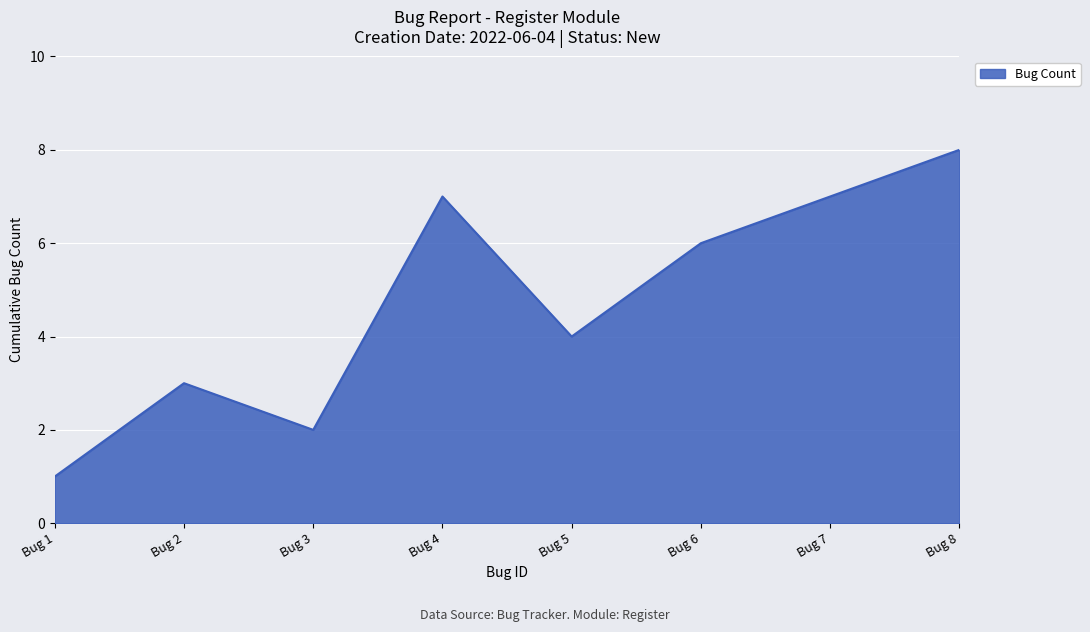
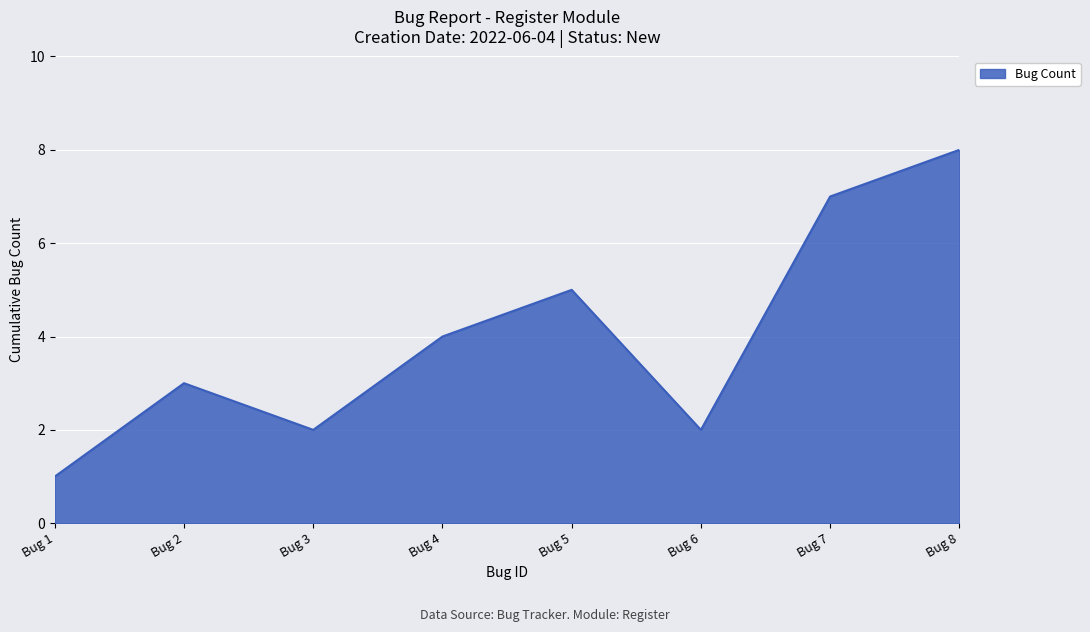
  {
    "Bug 1": 1,
    "Bug 2": 3,
    "Bug 3": 2,
-   "Bug 4": 7,
-   "Bug 5": 4,
-   "Bug 6": 6,
+   "Bug 4": 4,
+   "Bug 5": 5,
+   "Bug 6": 2,
    "Bug 7": 7,
    "Bug 8": 8
  }
